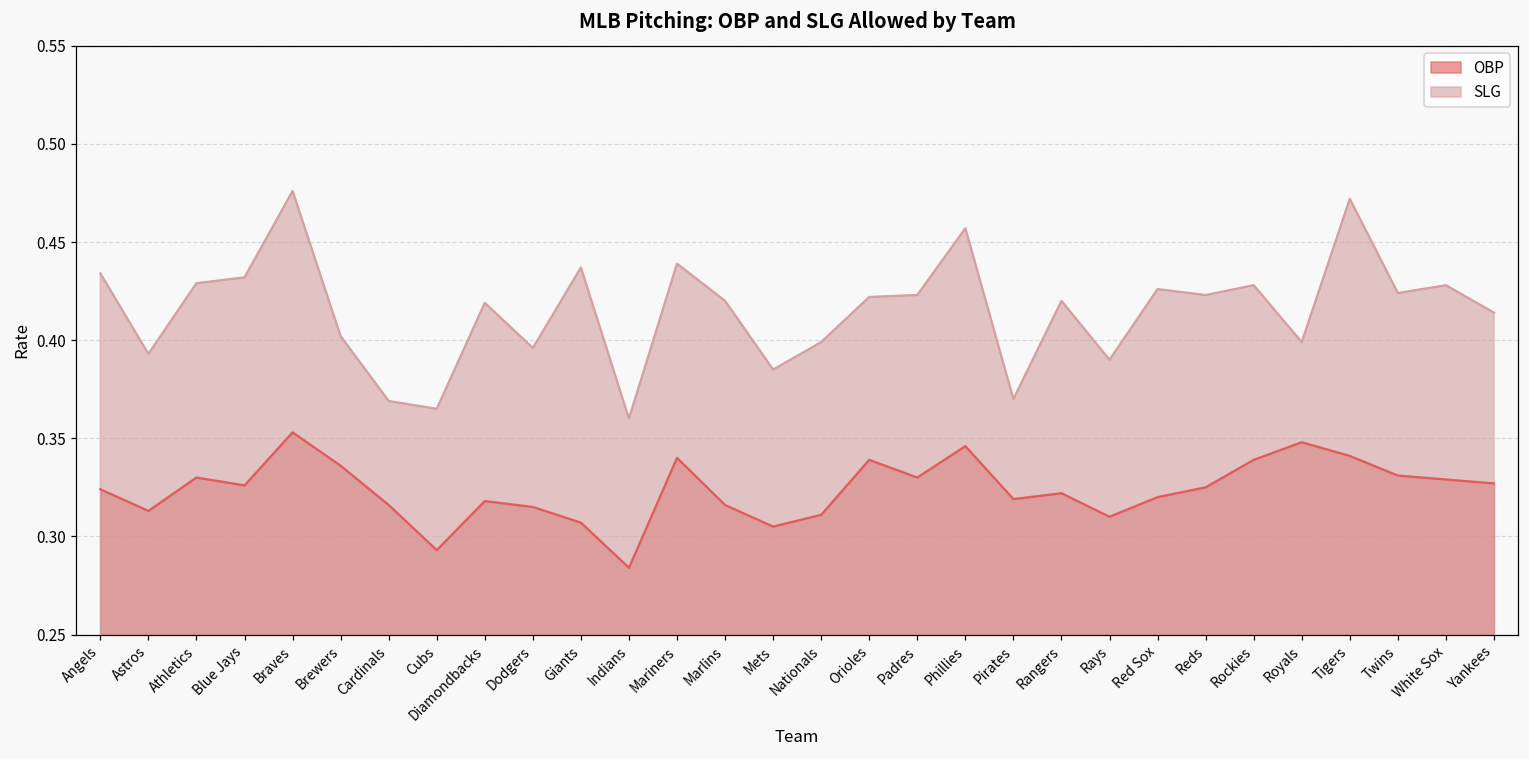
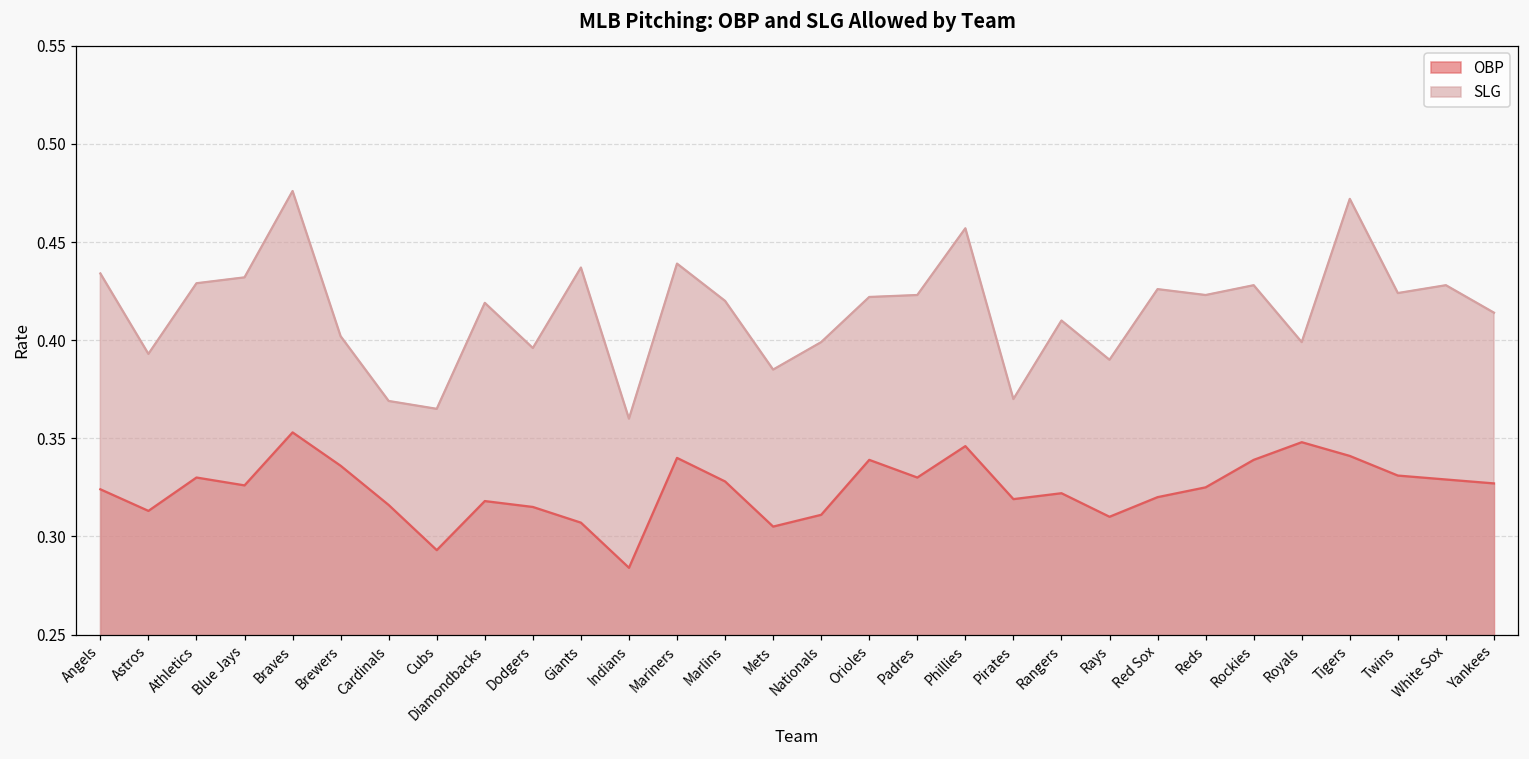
  {
    "OBP": {
      "Angels": 0.324,
      "Astros": 0.313,
      "Athletics": 0.330,
      "Blue Jays": 0.326,
      "Braves": 0.353,
      "Brewers": 0.336,
      "Cardinals": 0.316,
      "Cubs": 0.293,
      "Diamondbacks": 0.318,
      "Dodgers": 0.315,
      "Giants": 0.307,
      "Indians": 0.284,
      "Mariners": 0.340,
-     "Marlins": 0.316,
+     "Marlins": 0.328,
      "Mets": 0.305,
      "Nationals": 0.311,
      "Orioles": 0.339,
      "Padres": 0.330,
      "Phillies": 0.346,
      "Pirates": 0.319,
      "Rangers": 0.322,
      "Rays": 0.310,
      "Red Sox": 0.320,
      "Reds": 0.325,
      "Rockies": 0.339,
      "Royals": 0.348,
      "Tigers": 0.341,
      "Twins": 0.331,
      "White Sox": 0.329,
      "Yankees": 0.327
    },
    "SLG": {
      "Angels": 0.434,
      "Astros": 0.393,
      "Athletics": 0.43,
      "Blue Jays": 0.432,
      "Braves": 0.476,
      "Brewers": 0.402,
      "Cardinals": 0.37,
      "Cubs": 0.365,
      "Diamondbacks": 0.42,
      "Dodgers": 0.396,
      "Giants": 0.437,
      "Indians": 0.36,
      "Mariners": 0.44,
      "Marlins": 0.42,
      "Mets": 0.385,
      "Nationals": 0.40,
      "Orioles": 0.422,
      "Padres": 0.423,
      "Phillies": 0.457,
      "Pirates": 0.37,
-     "Rangers": 0.42,
+     "Rangers": 0.41,
      "Rays": 0.39,
      "Red Sox": 0.426,
      "Reds": 0.423,
      "Rockies": 0.428,
      "Royals": 0.40,
      "Tigers": 0.472,
      "Twins": 0.424,
      "White Sox": 0.428,
      "Yankees": 0.414
    }
  }
